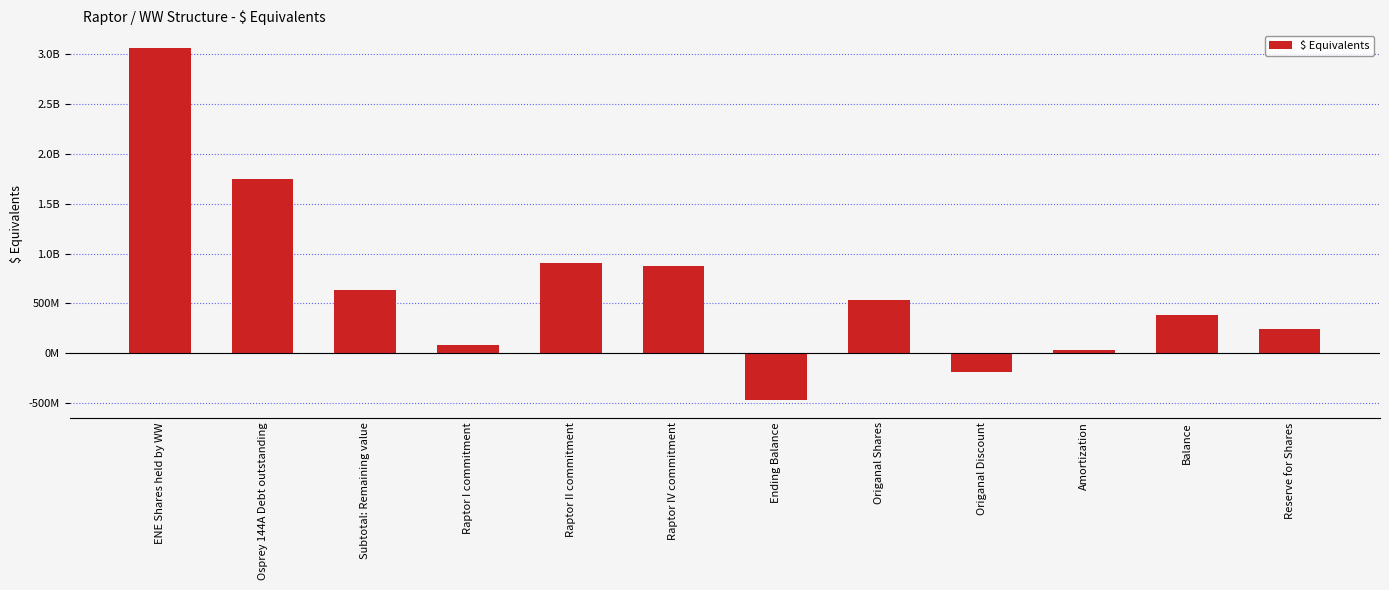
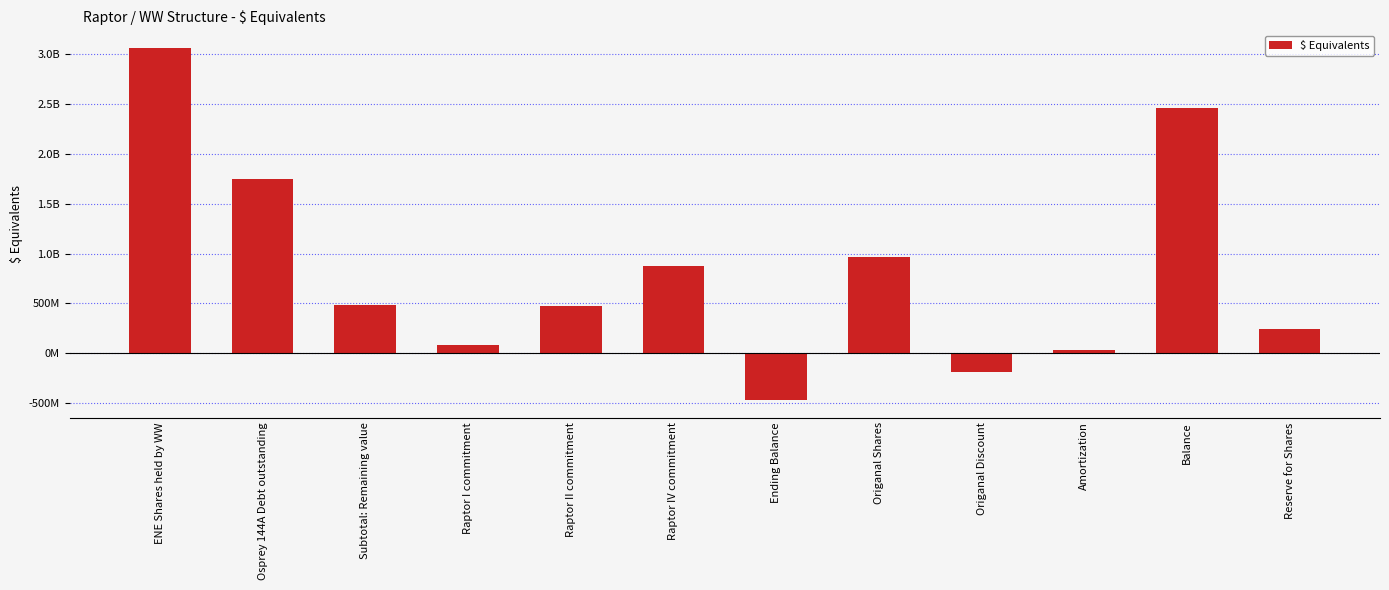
  {
    "ENE Shares held by WW": 3100000000,
    "Osprey 144A Debt outstanding": 1700000000,
-   "Subtotal: Remaining value": 600000000,
+   "Subtotal: Remaining value": 500000000,
    "Raptor I commitment": 100000000,
-   "Raptor II commitment": 900000000,
+   "Raptor II commitment": 500000000,
    "Raptor IV commitment": 900000000,
    "Ending Balance": -500000000,
-   "Origanal Shares": 500000000,
+   "Origanal Shares": 1000000000,
    "Origanal Discount": -200000000,
    "Amortization": 0,
-   "Balance": 400000000,
+   "Balance": 2500000000,
    "Reserve for Shares": 200000000
  }
